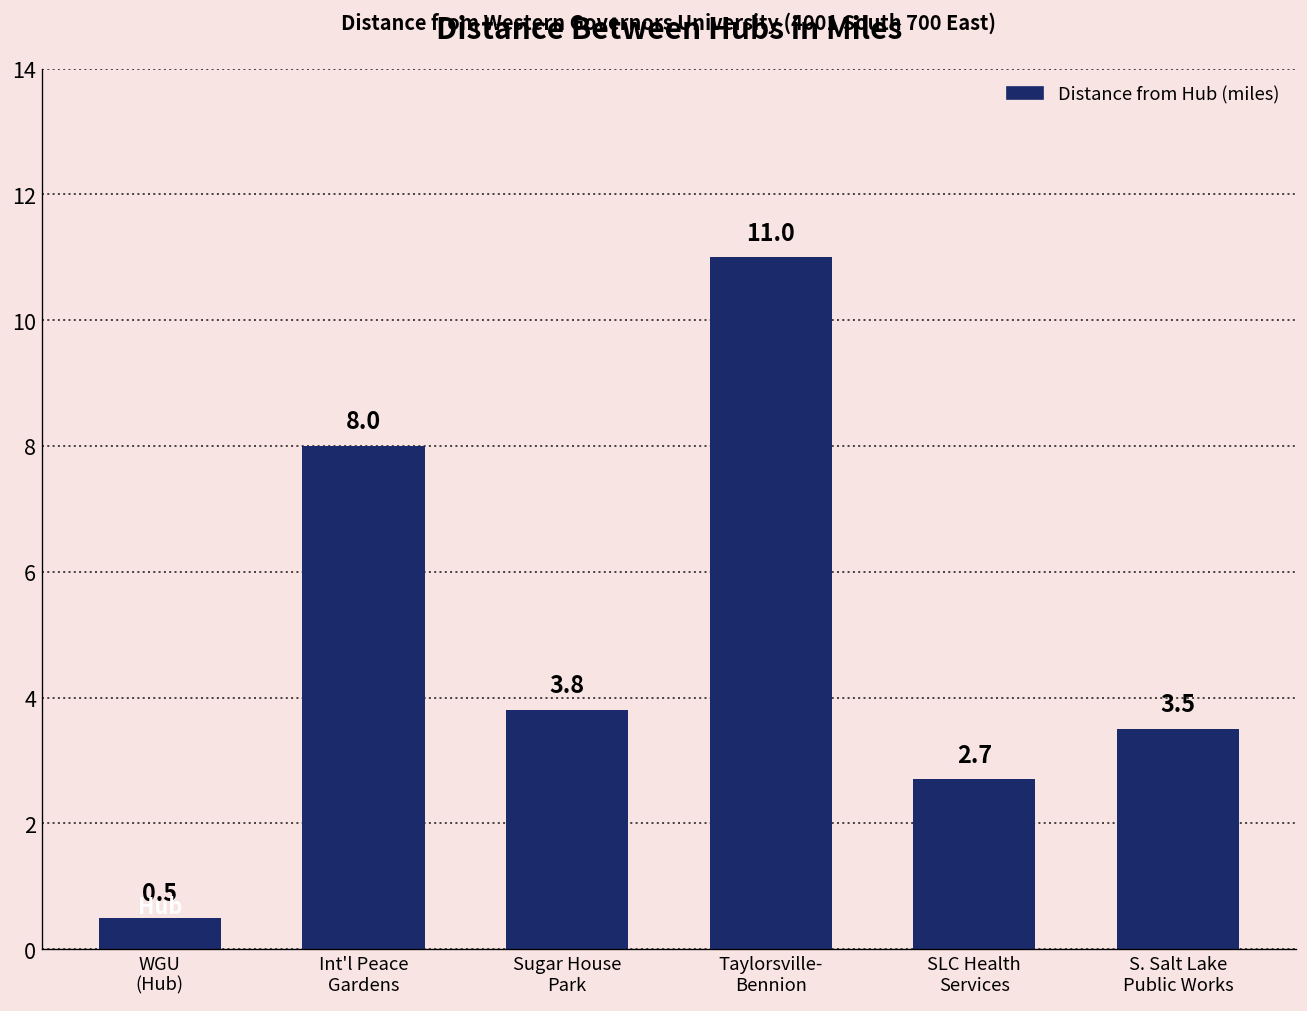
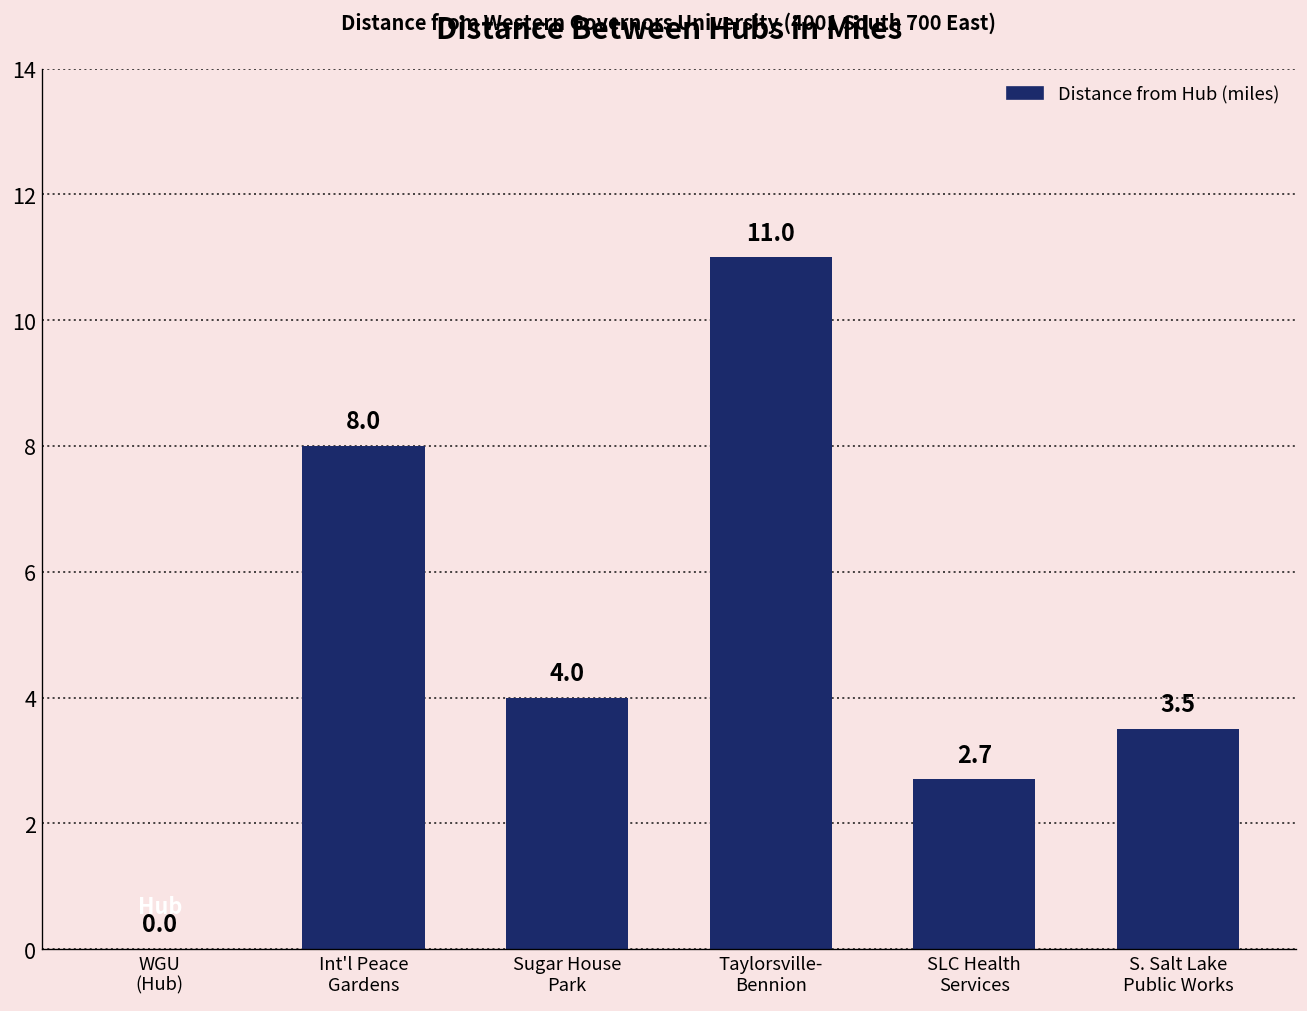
  {
-   "WGU (Hub)": 0.5,
+   "WGU (Hub)": 0.0,
    "Int'l Peace Gardens": 8.0,
-   "Sugar House Park": 3.8,
+   "Sugar House Park": 4.0,
    "Taylorsville- Bennion": 11.0,
    "SLC Health Services": 2.7,
    "S. Salt Lake Public Works": 3.5
  }
